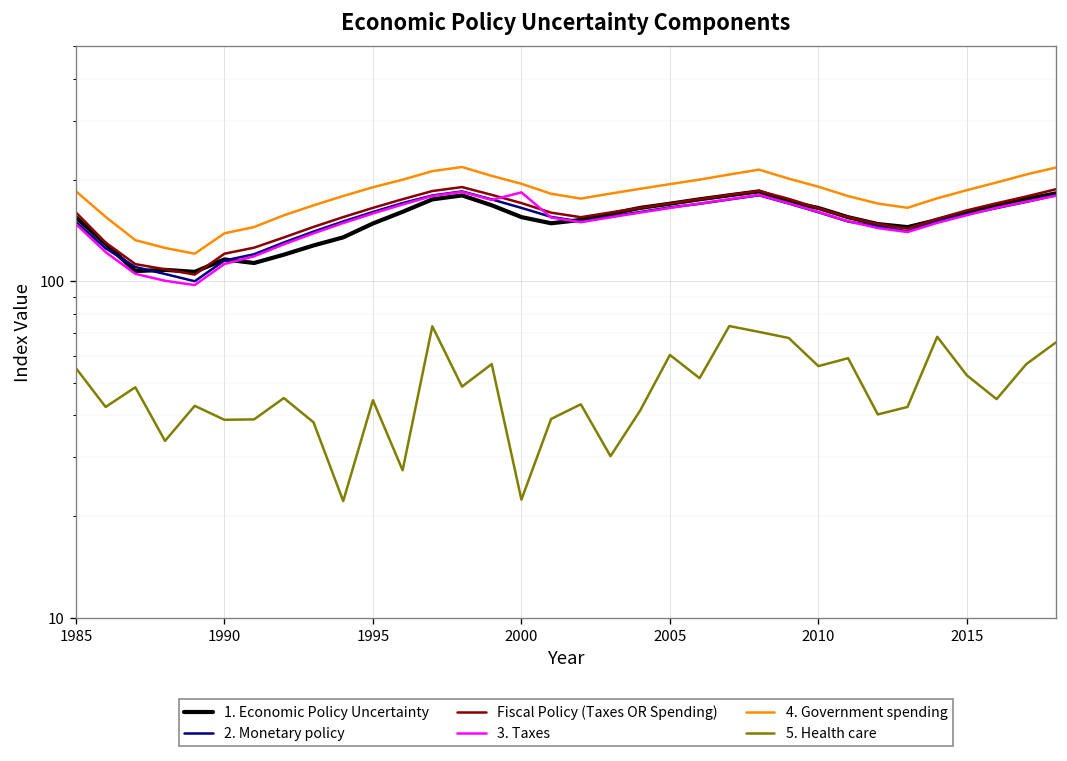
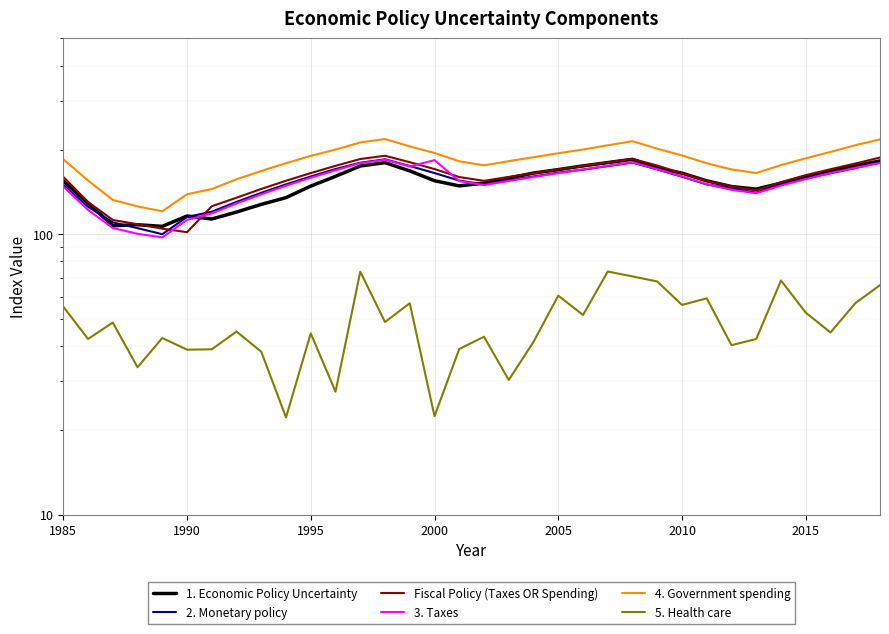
  {
    "1. Economic Policy Uncertainty": {
      "1985": 160,
      "1995": 150,
      "2000": 160
    },
    "2. Monetary policy": {
      "2000": 170
    },
    "Fiscal Policy (Taxes OR Spending)": {
      "1985": 160,
-     "1990": 121,
+     "1990": 102,
      "1995": 170,
      "2000": 170
    },
    "3. Taxes": {
      "1990": 113,
      "2000": 180
    },
    "4. Government spending": {
      "1985": 190,
      "1990": 140,
      "1995": 190,
      "2000": 200,
      "2005": 190,
      "2010": 190,
      "2015": 190
    },
    "5. Health care": {
      "1985": 55,
      "1990": 39,
      "1995": 44,
      "2000": 22,
      "2005": 60,
      "2010": 56,
      "2015": 53
    }
  }
